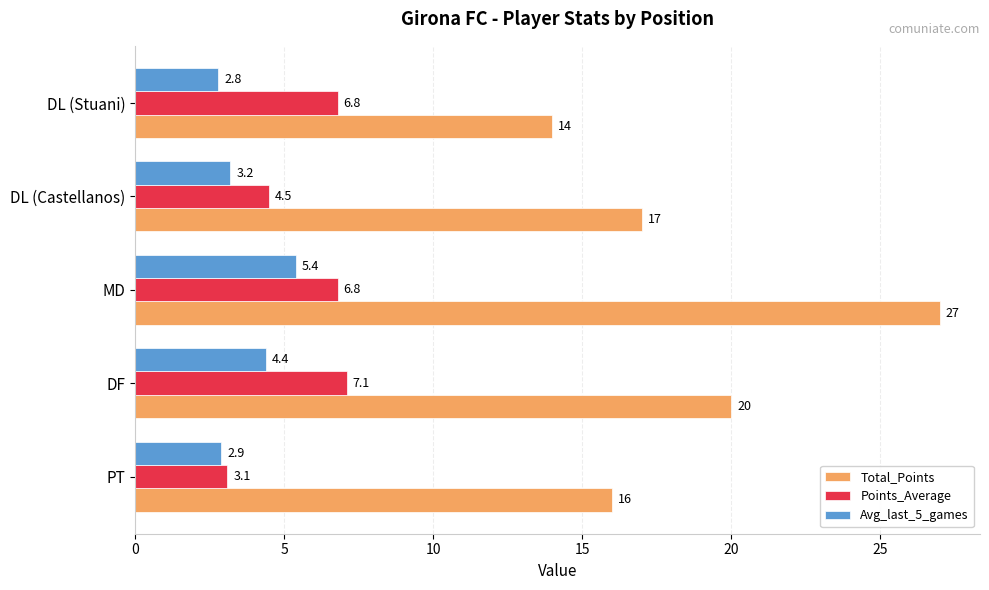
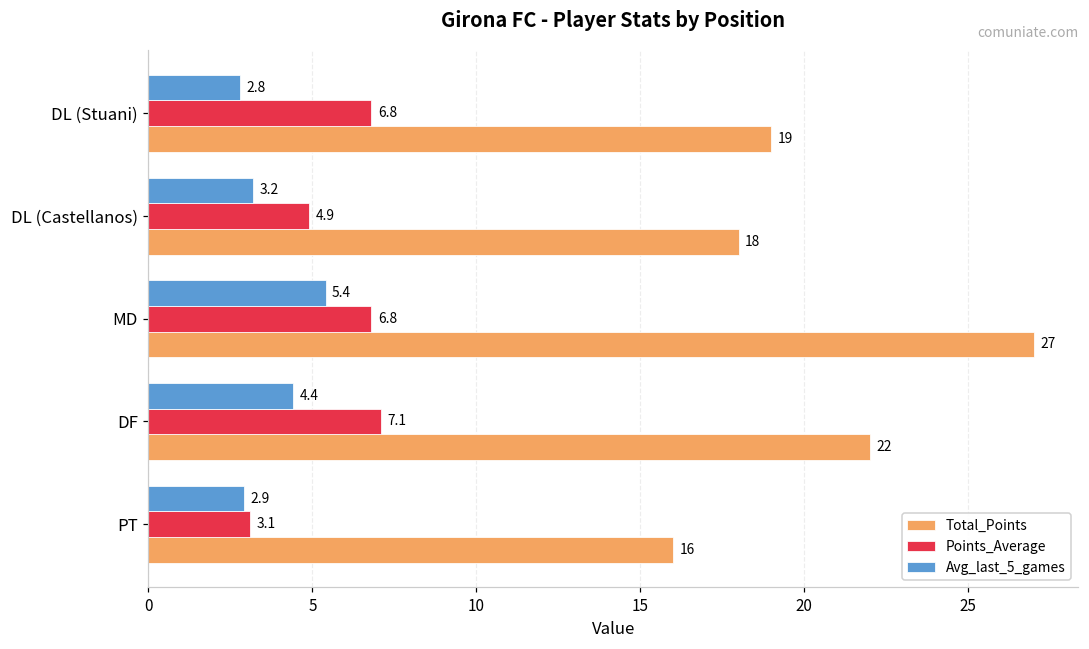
  {
    "Total_Points": {
-     "DL (Stuani)": 14,
-     "DL (Castellanos)": 17,
+     "DL (Stuani)": 19,
+     "DL (Castellanos)": 18,
      "MD": 27,
-     "DF": 20,
+     "DF": 22,
      "PT": 16
    },
    "Points_Average": {
      "DL (Stuani)": 6.8,
-     "DL (Castellanos)": 4.5,
+     "DL (Castellanos)": 4.9,
      "MD": 6.8,
      "DF": 7.1,
      "PT": 3.1
    },
    "Avg_last_5_games": {
      "DL (Stuani)": 2.8,
      "DL (Castellanos)": 3.2,
      "MD": 5.4,
      "DF": 4.4,
      "PT": 2.9
    }
  }
